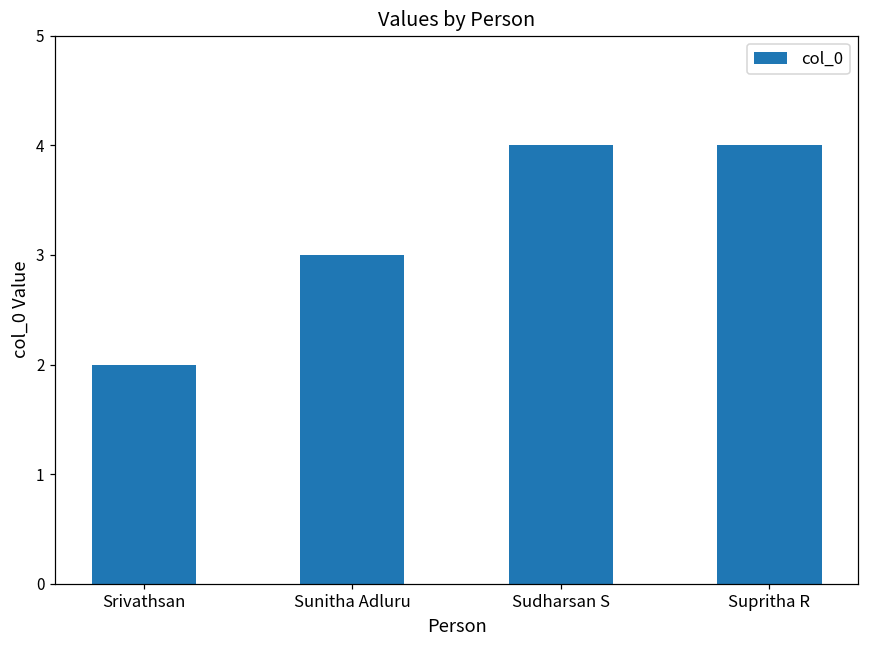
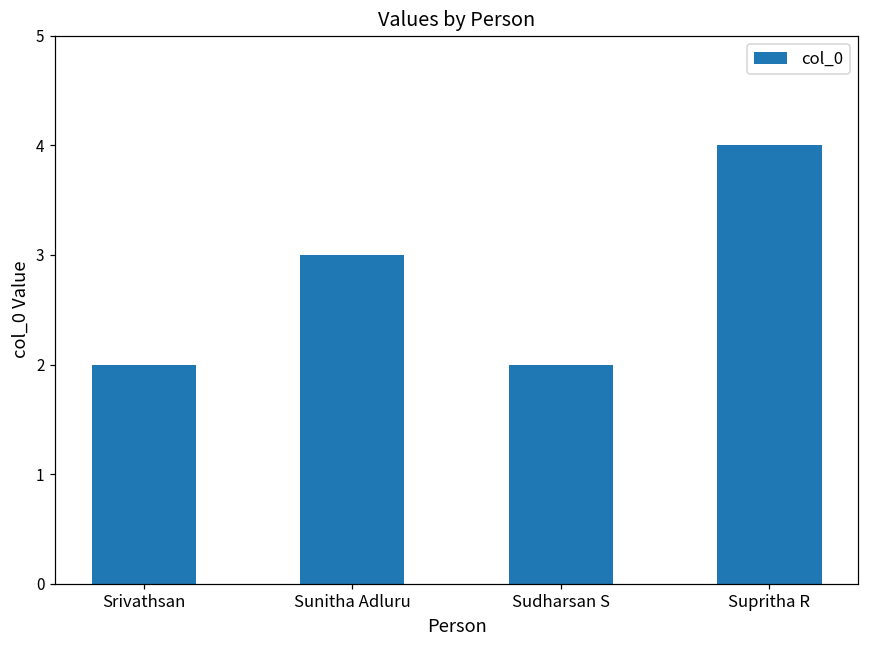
  {
    "Srivathsan": 2,
    "Sunitha Adluru": 3,
-   "Sudharsan S": 4,
+   "Sudharsan S": 2,
    "Supritha R": 4
  }
